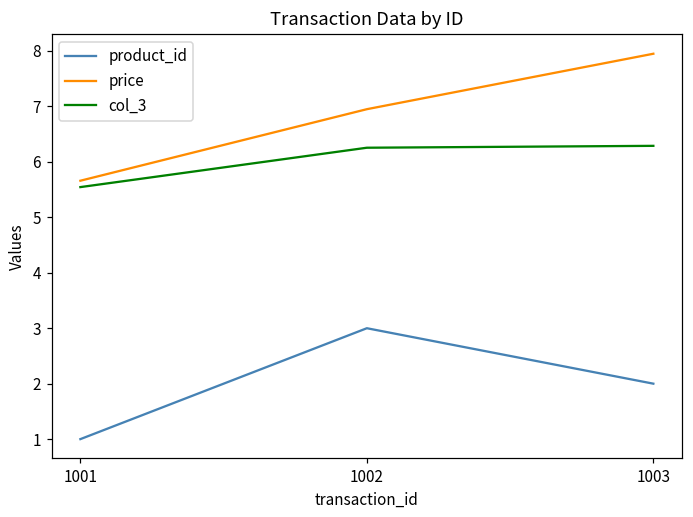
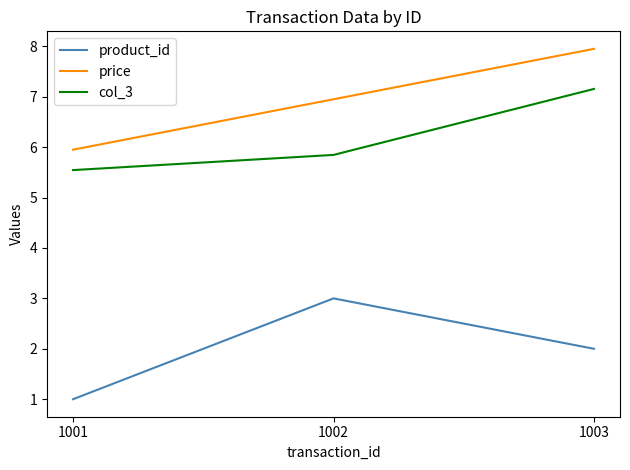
  {
    "product_id": {
      "1001": 1.0,
      "1002": 3.0,
      "1003": 2.0
    },
    "price": {
-     "1001": 5.7,
+     "1001": 6.0,
      "1002": 7.0,
      "1003": 8.0
    },
    "col_3": {
      "1001": 5.5,
-     "1002": 6.3,
-     "1003": 6.3
+     "1002": 5.8,
+     "1003": 7.2
    }
  }
